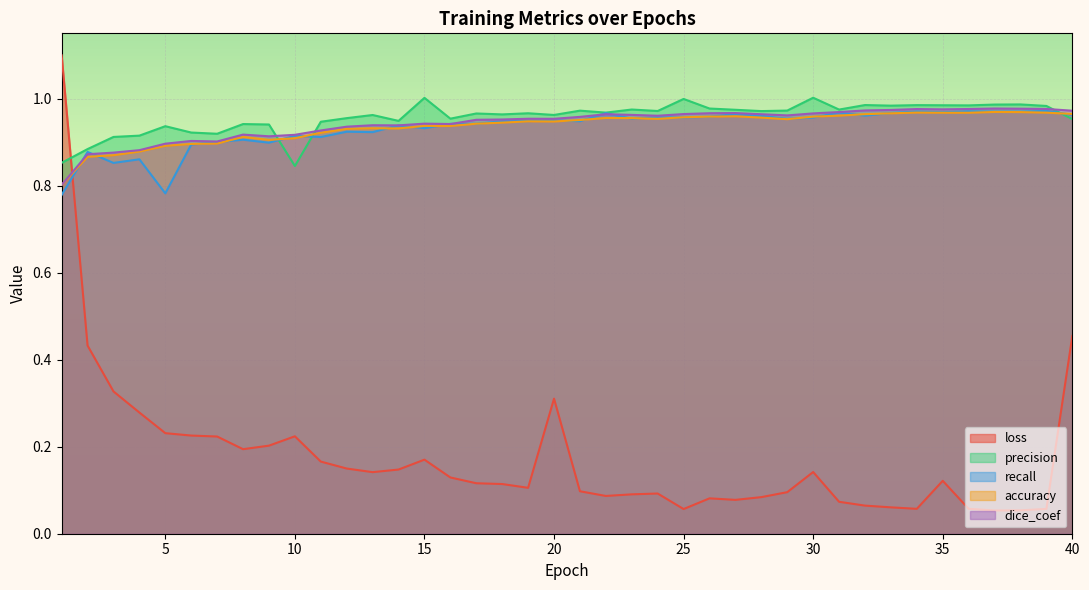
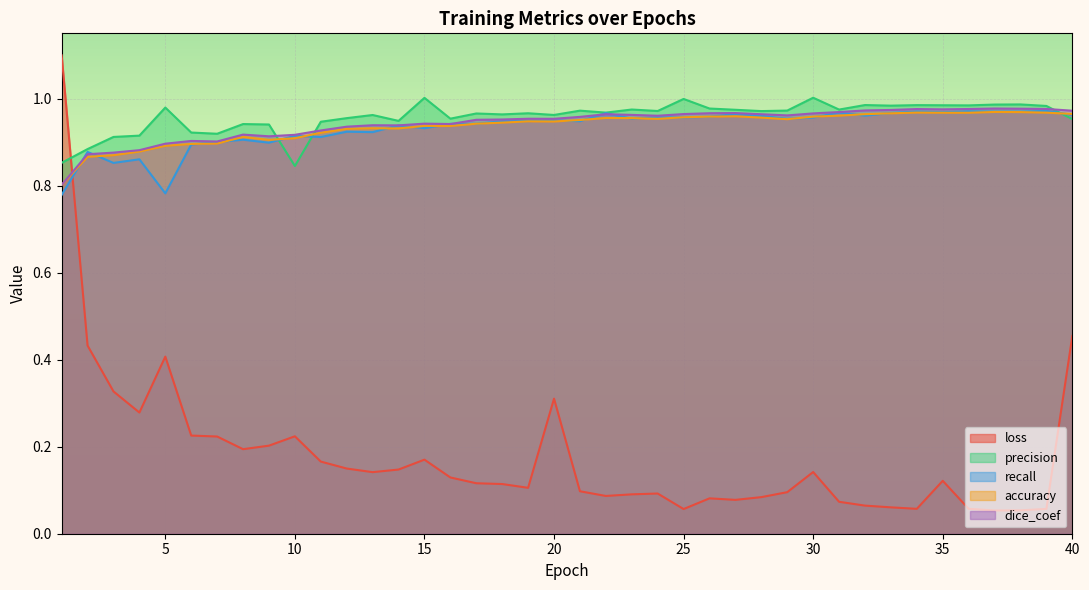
  {
    "loss": {
-     "5": 0.23,
+     "5": 0.41,
      "10": 0.22,
      "15": 0.17,
      "20": 0.31,
      "25": 0.06,
      "30": 0.14,
      "35": 0.12,
      "40": 0.45
    },
    "precision": {
-     "5": 0.94,
+     "5": 0.98,
      "10": 0.85,
      "15": 1.00,
      "20": 0.96,
      "25": 1.00,
      "30": 1.00,
      "35": 0.98,
      "40": 0.95
    },
    "recall": {
      "5": 0.78
    },
    "dice_coef": {
      "25": 0.96,
      "30": 0.97,
      "35": 0.98,
      "40": 0.97
    }
  }
